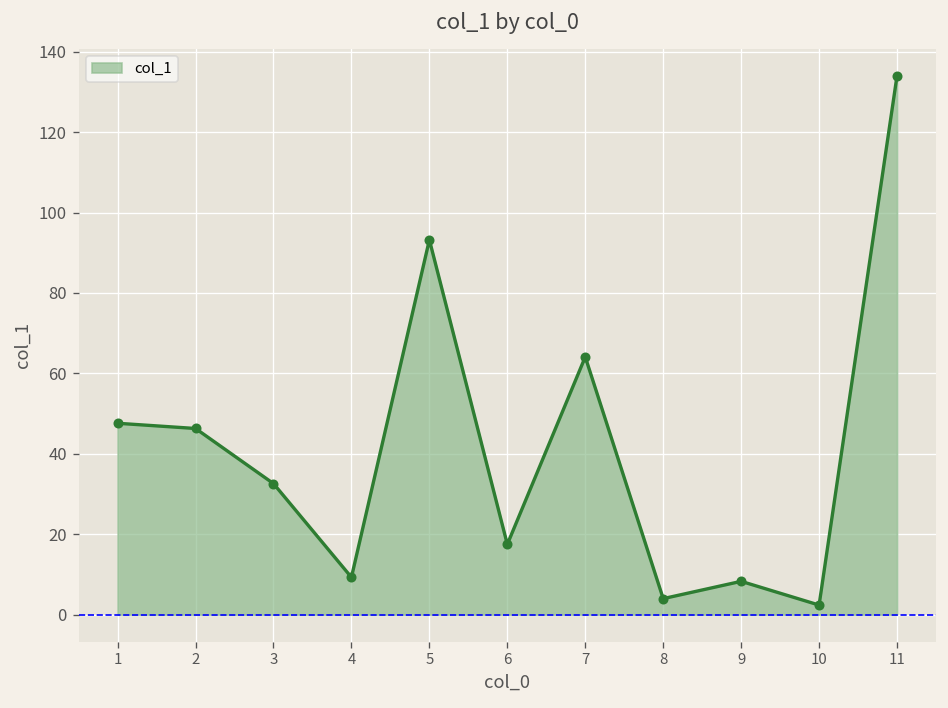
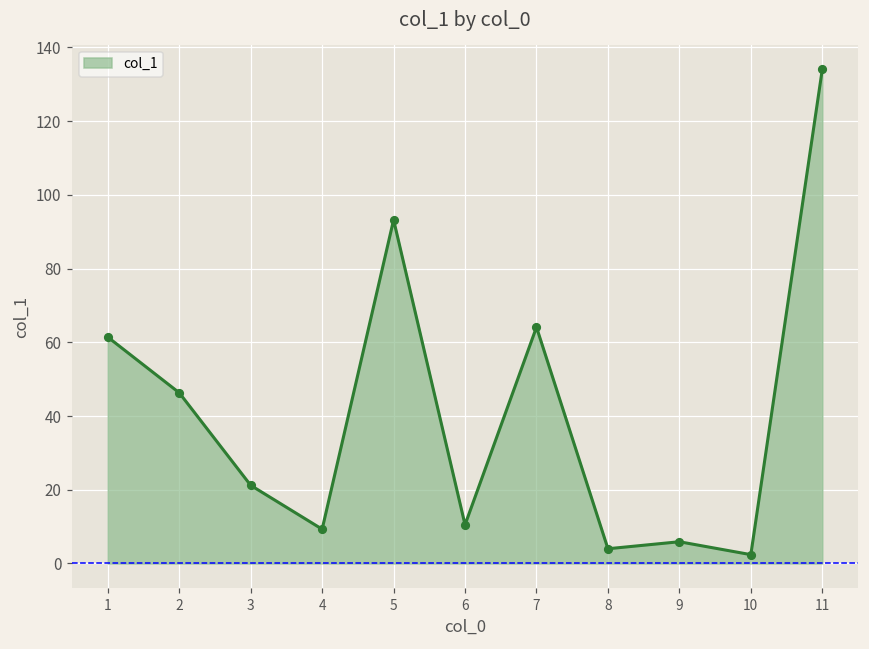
  {
-   "1": 48,
+   "1": 61,
    "2": 46,
-   "3": 33,
+   "3": 21,
    "4": 9,
    "5": 93,
-   "6": 18,
+   "6": 11,
    "7": 64,
    "8": 4,
-   "9": 8,
+   "9": 6,
    "10": 2,
    "11": 134
  }
